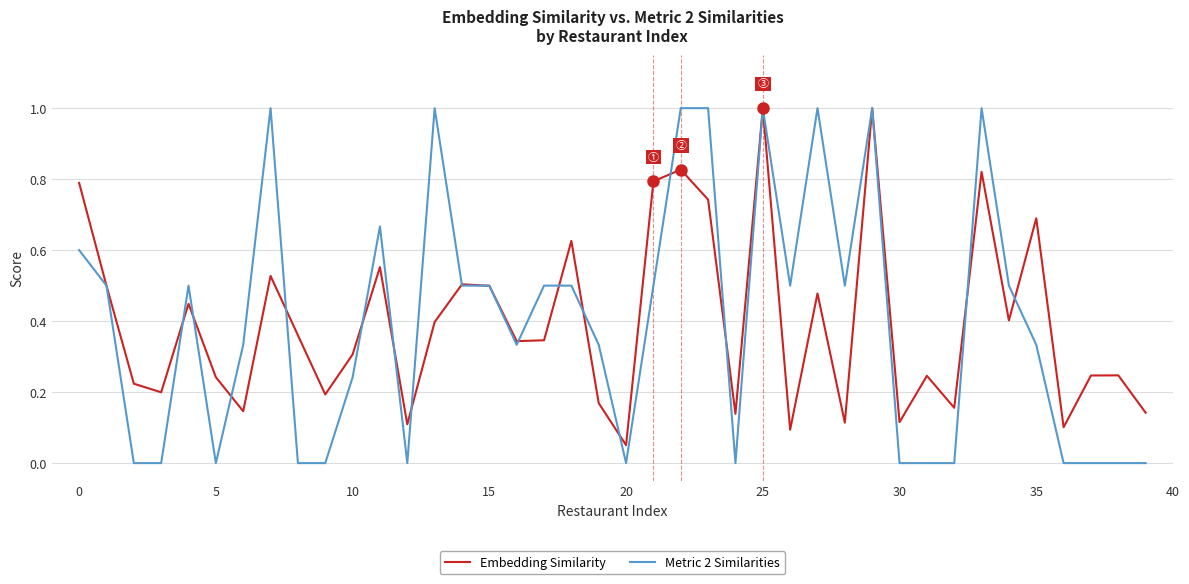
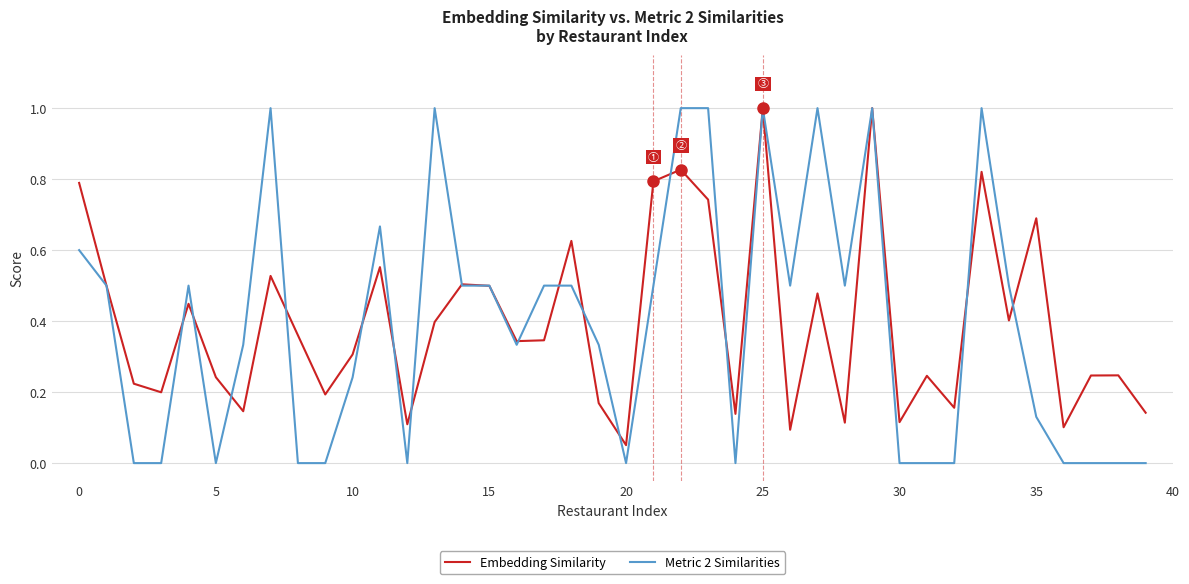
  {
    "Metric 2 Similarities": {
      "0": 0.60,
      "5": 0.00,
      "10": 0.24,
      "20": 0.00,
      "30": 0.00,
-     "35": 0.33
+     "35": 0.13
    }
  }
